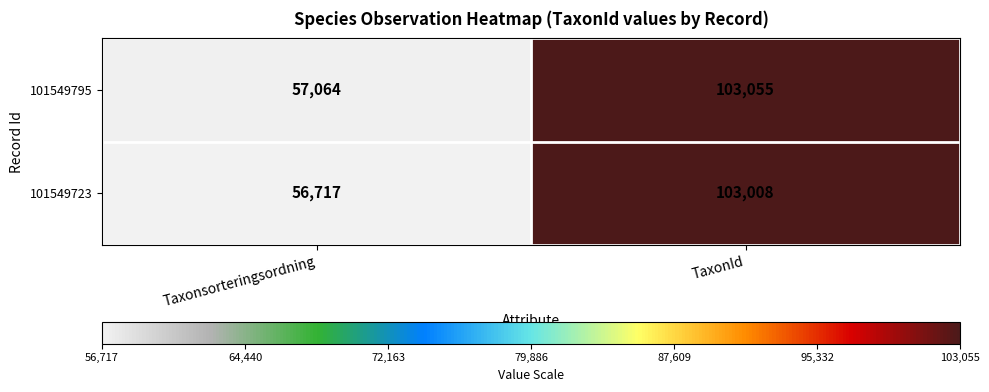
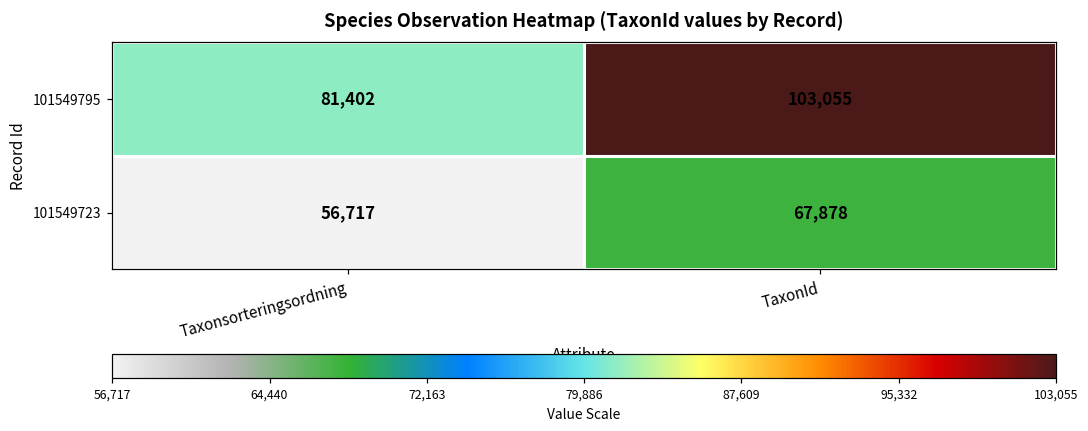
  {
    "101549795": {
-     "Taxonsorteringsordning": "57,064",
+     "Taxonsorteringsordning": "81,402",
      "TaxonId": "103,055"
    },
    "101549723": {
      "Taxonsorteringsordning": "56,717",
-     "TaxonId": "103,008"
+     "TaxonId": "67,878"
    }
  }
